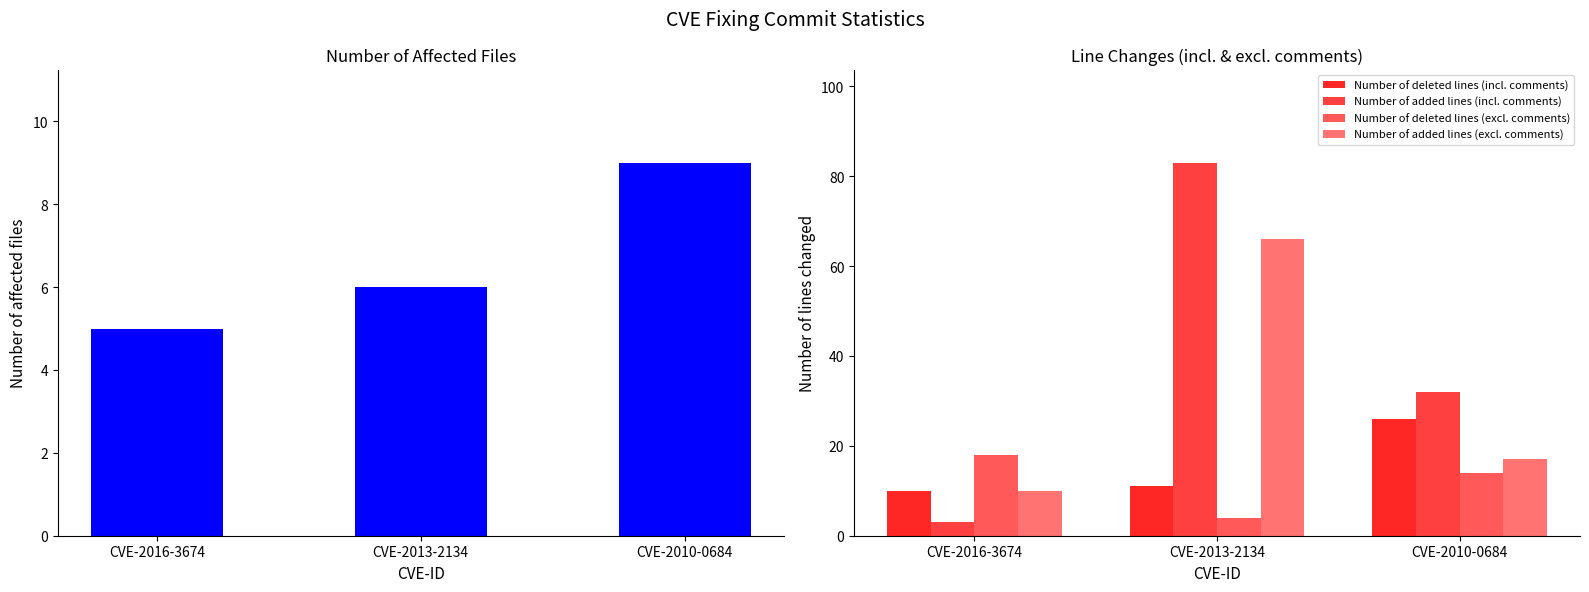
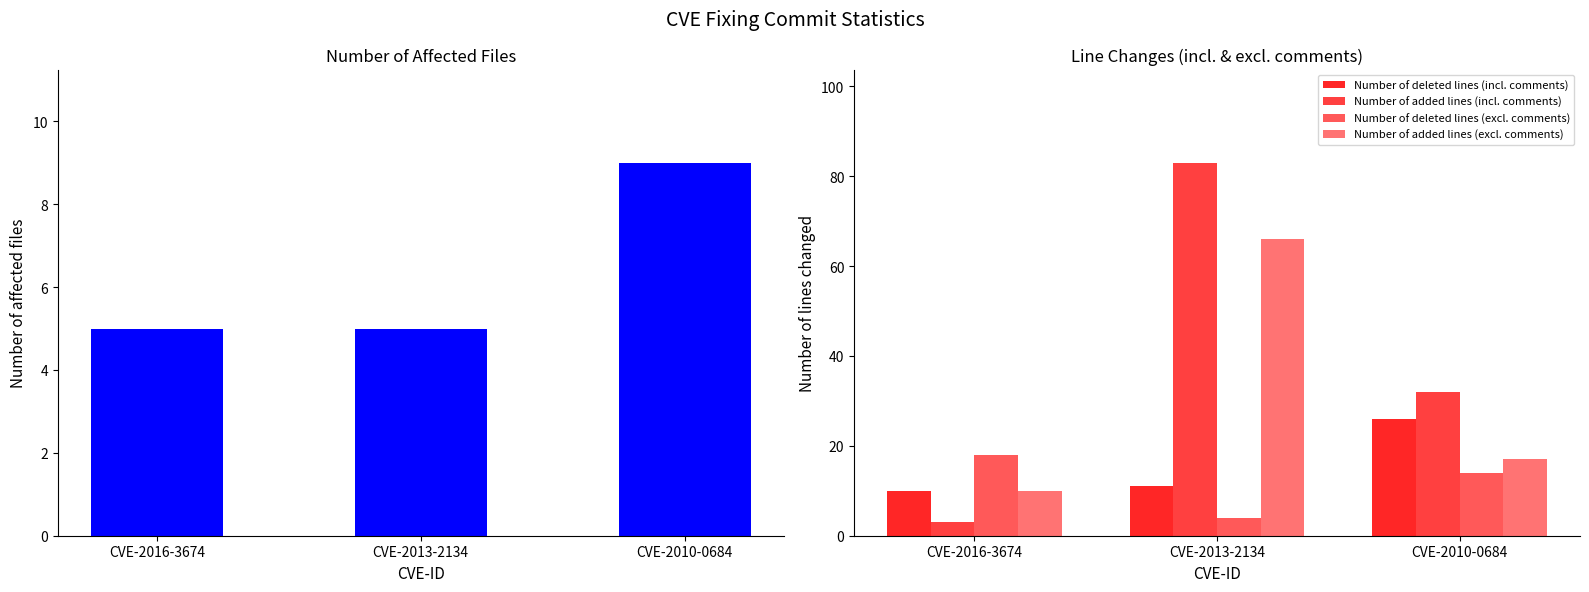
  {
    "Number of Affected Files": {
      "CVE-2016-3674": 5,
-     "CVE-2013-2134": 6,
+     "CVE-2013-2134": 5,
      "CVE-2010-0684": 9
    }
  }
